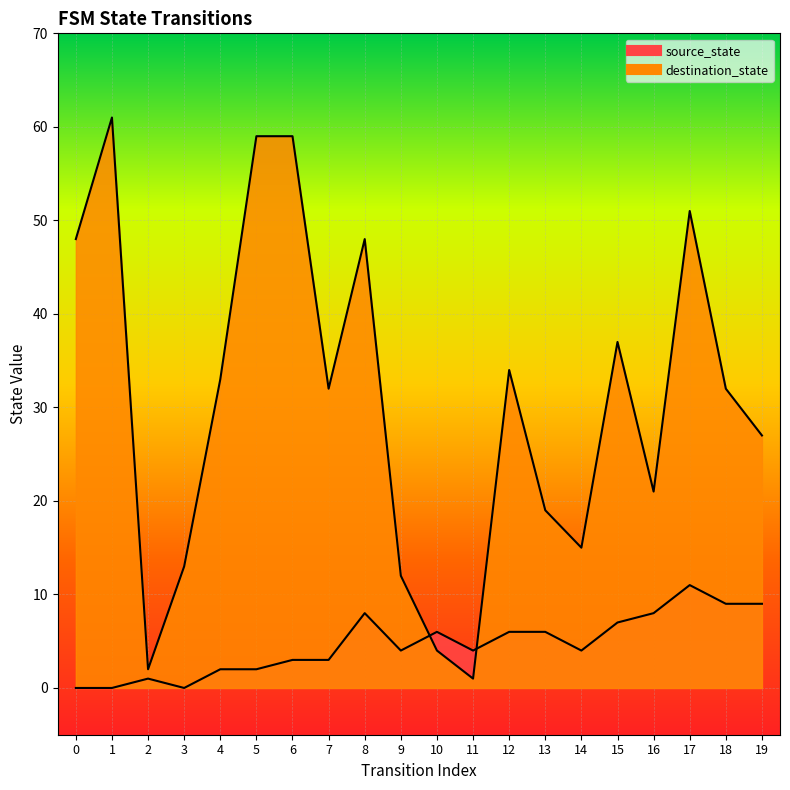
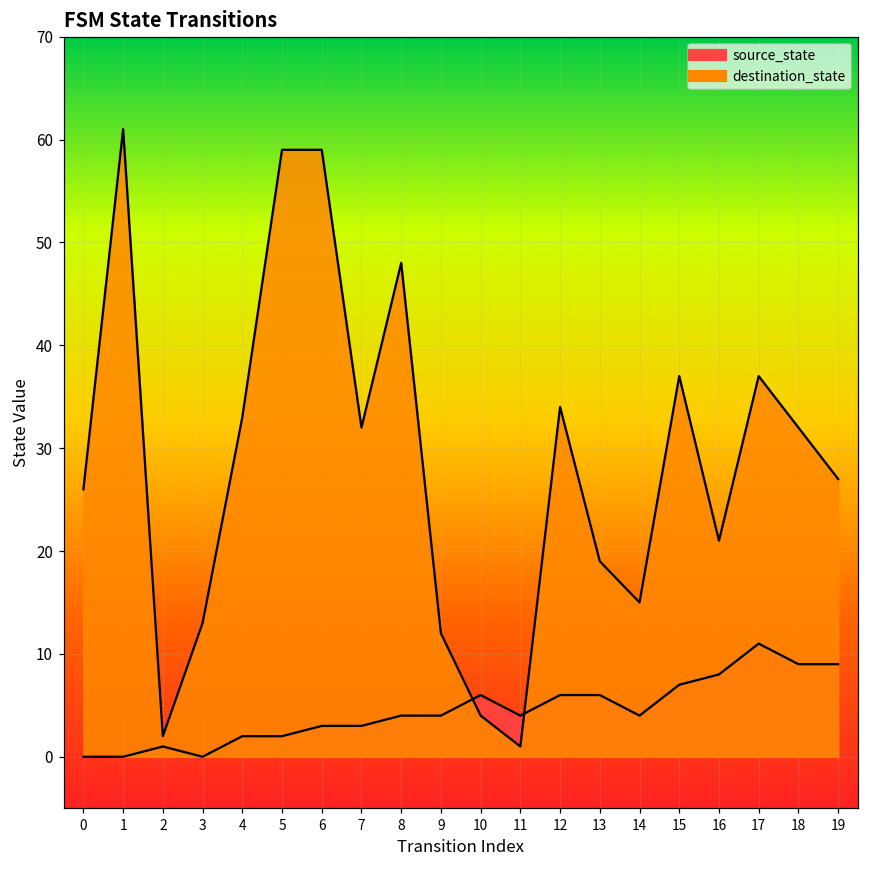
  {
    "source_state": {
      "0": 0,
      "1": 0,
      "2": 1,
      "3": 0,
      "4": 2,
      "5": 2,
      "6": 3,
      "7": 3,
-     "8": 8,
+     "8": 4,
      "9": 4,
      "10": 6,
      "11": 4,
      "12": 6,
      "13": 6,
      "14": 4,
      "15": 7,
      "16": 8,
      "17": 11,
      "18": 9,
      "19": 9
    },
    "destination_state": {
-     "0": 48,
+     "0": 26,
      "1": 61,
      "2": 2,
      "3": 13,
      "4": 33,
      "5": 59,
      "6": 59,
      "7": 32,
      "8": 48,
      "9": 12,
      "10": 4,
      "11": 1,
      "12": 34,
      "13": 19,
      "14": 15,
      "15": 37,
      "16": 21,
-     "17": 51,
+     "17": 37,
      "18": 32,
      "19": 27
    }
  }
